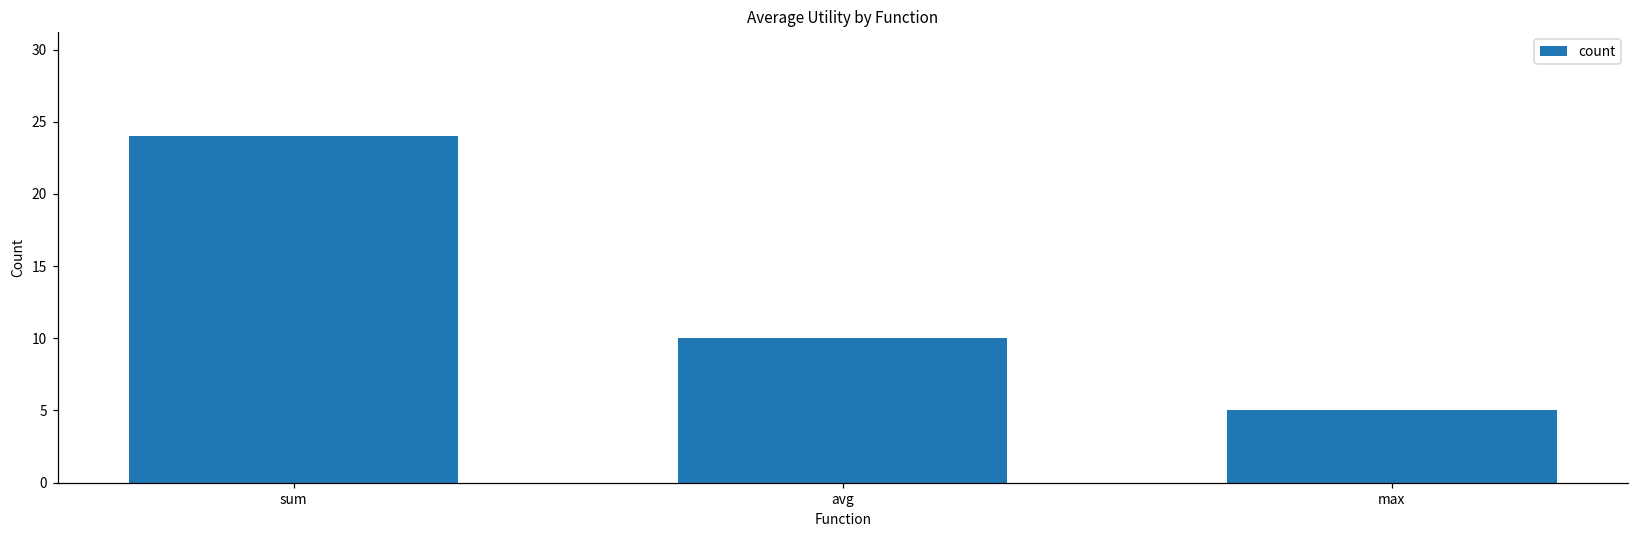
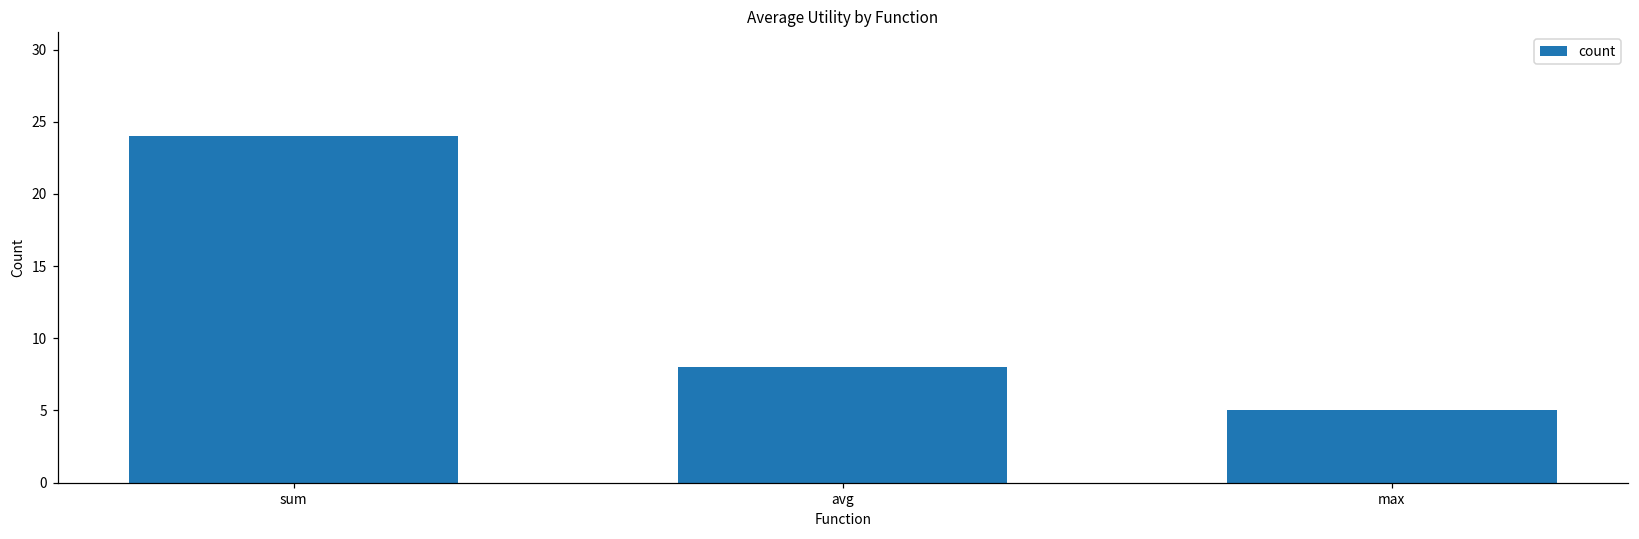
  {
    "sum": 24,
-   "avg": 10,
+   "avg": 8,
    "max": 5
  }
